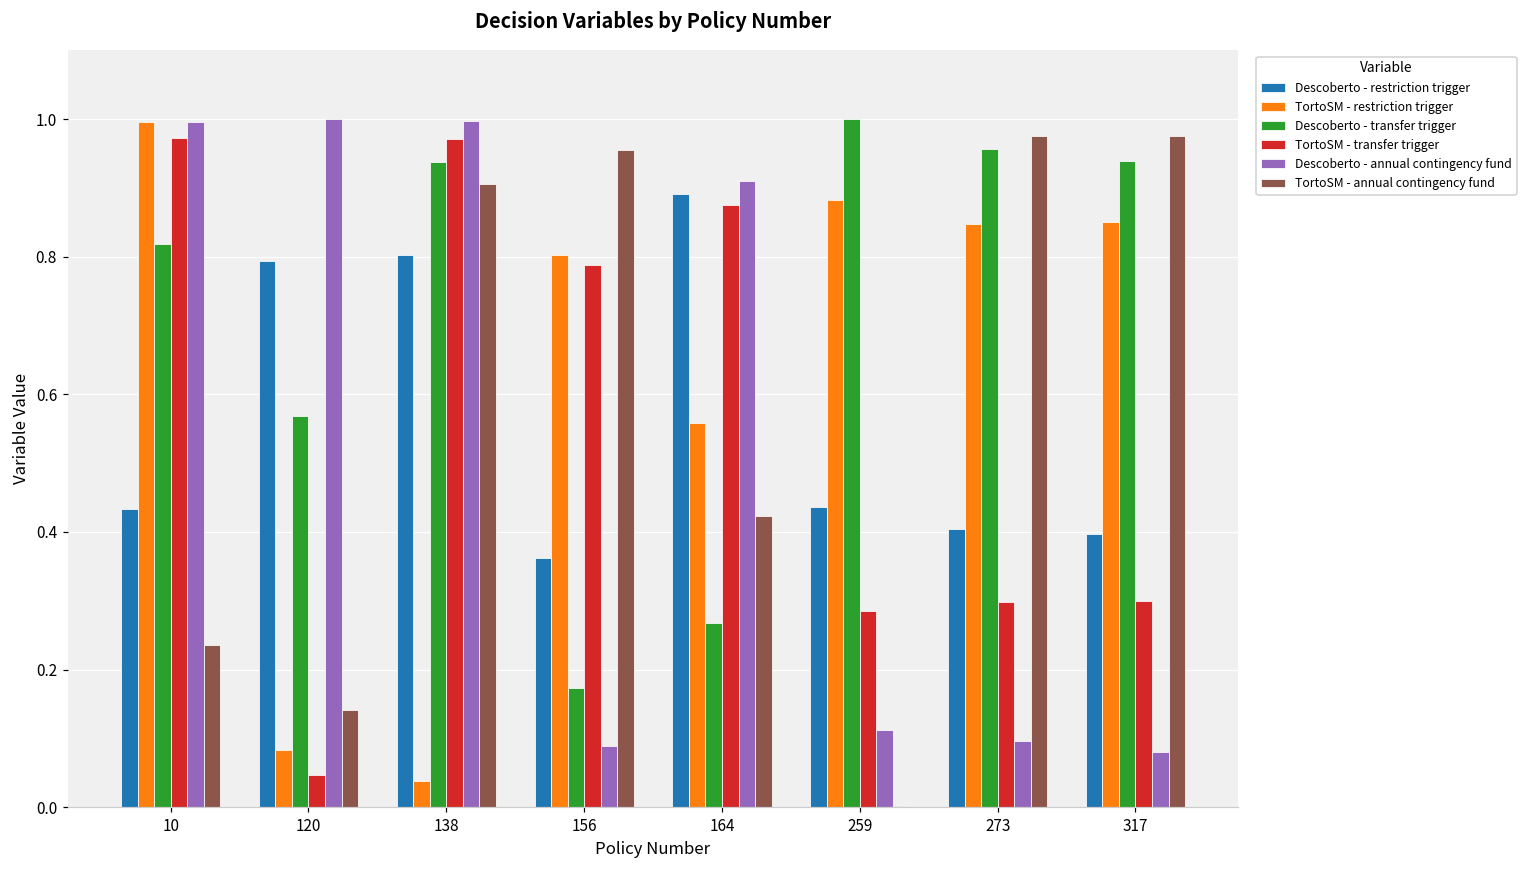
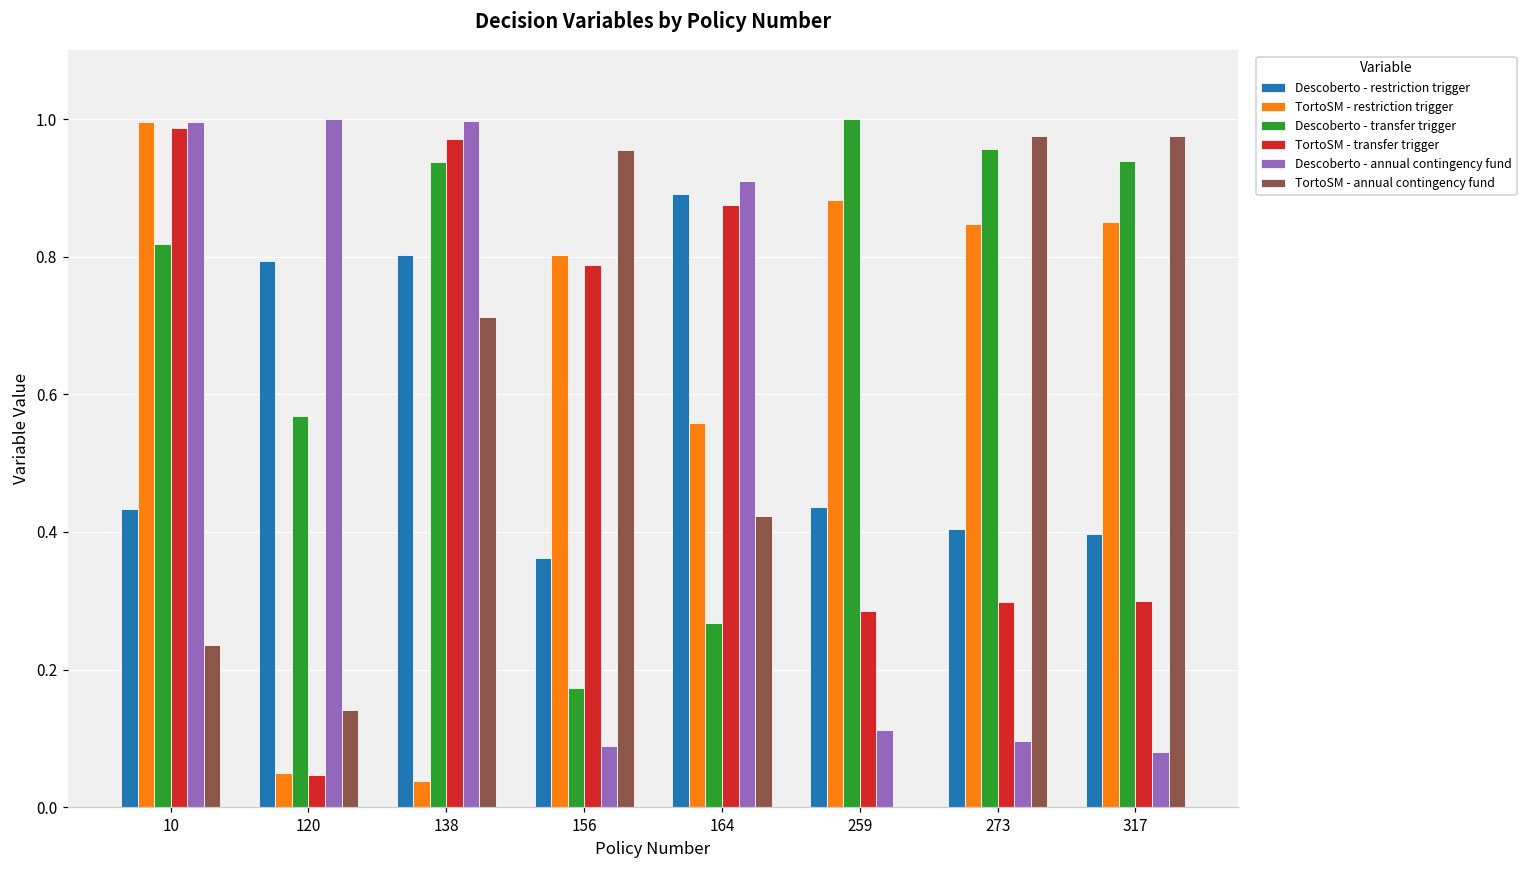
  {
    "Descoberto - restriction trigger": {
      "10": 0.43,
      "120": 0.79,
      "138": 0.80,
      "156": 0.36,
      "164": 0.89,
      "259": 0.44,
      "273": 0.40,
      "317": 0.40
    },
    "TortoSM - restriction trigger": {
      "10": 1.00,
-     "120": 0.08,
+     "120": 0.05,
      "138": 0.04,
      "156": 0.80,
      "164": 0.56,
      "259": 0.88,
      "273": 0.85,
      "317": 0.85
    },
    "Descoberto - transfer trigger": {
      "10": 0.82,
      "120": 0.57,
      "138": 0.94,
      "156": 0.17,
      "164": 0.27,
      "259": 1.00,
      "273": 0.96,
      "317": 0.94
    },
    "TortoSM - transfer trigger": {
-     "10": 0.97,
+     "10": 0.99,
      "120": 0.05,
      "138": 0.97,
      "156": 0.79,
      "164": 0.88,
      "259": 0.29,
      "273": 0.30,
      "317": 0.30
    },
    "Descoberto - annual contingency fund": {
      "10": 1.00,
      "120": 1.00,
      "138": 1.00,
      "156": 0.09,
      "164": 0.91,
      "259": 0.11,
      "273": 0.10,
      "317": 0.08
    },
    "TortoSM - annual contingency fund": {
      "10": 0.24,
      "120": 0.14,
-     "138": 0.91,
+     "138": 0.71,
      "156": 0.96,
      "164": 0.42,
      "273": 0.98,
      "317": 0.98
    }
  }
